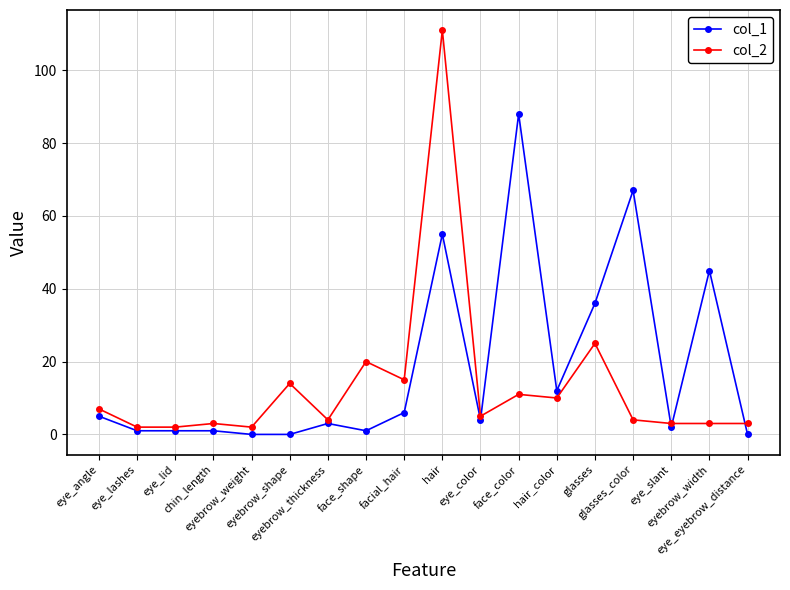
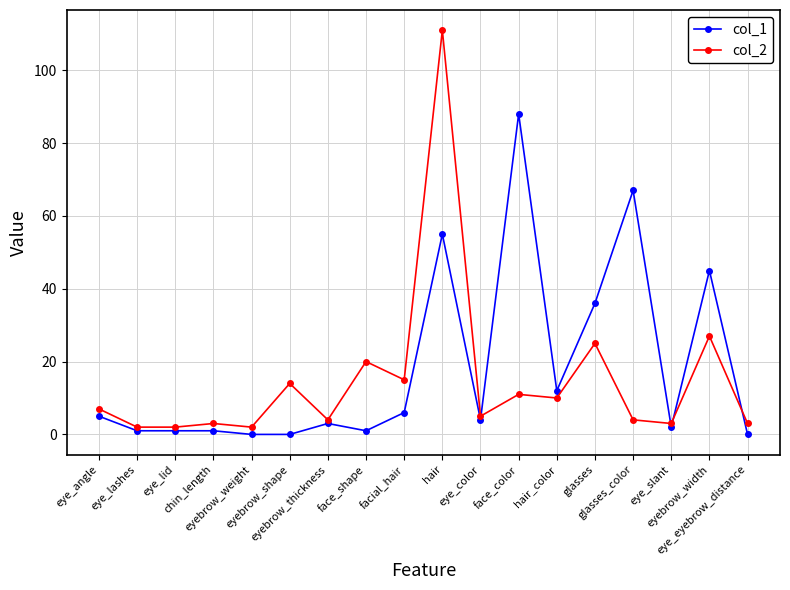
  {
    "col_1": {
      "eye_angle": 5,
      "eye_lashes": 1,
      "eye_lid": 1,
      "chin_length": 1,
      "eyebrow_weight": 0,
      "eyebrow_shape": 0,
      "eyebrow_thickness": 3,
      "face_shape": 1,
      "facial_hair": 6,
      "hair": 55,
      "eye_color": 4,
      "face_color": 88,
      "hair_color": 12,
      "glasses": 36,
      "glasses_color": 67,
      "eye_slant": 2,
      "eyebrow_width": 45,
      "eye_eyebrow_distance": 0
    },
    "col_2": {
      "eye_angle": 7,
      "eye_lashes": 2,
      "eye_lid": 2,
      "chin_length": 3,
      "eyebrow_weight": 2,
      "eyebrow_shape": 14,
      "eyebrow_thickness": 4,
      "face_shape": 20,
      "facial_hair": 15,
      "hair": 111,
      "eye_color": 5,
      "face_color": 11,
      "hair_color": 10,
      "glasses": 25,
      "glasses_color": 4,
      "eye_slant": 3,
-     "eyebrow_width": 3,
+     "eyebrow_width": 27,
      "eye_eyebrow_distance": 3
    }
  }
